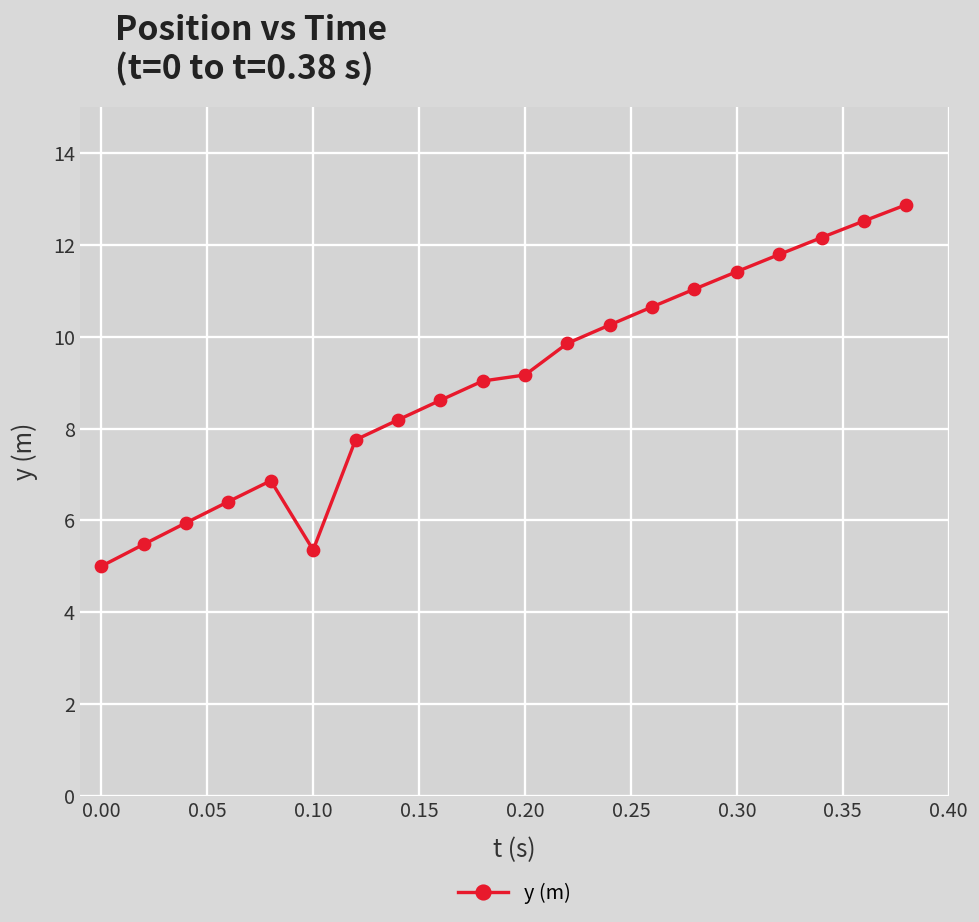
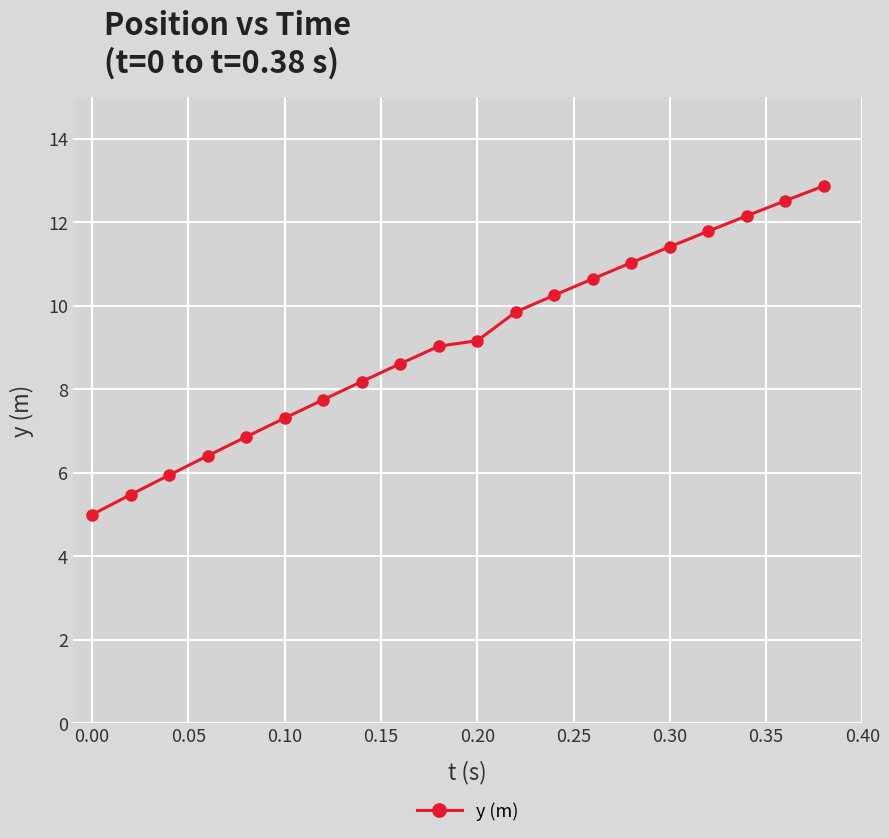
  {
    "0.00": 5.0,
-   "0.10": 5.4,
+   "0.10": 7.3,
    "0.20": 9.2,
    "0.30": 11.4
  }
